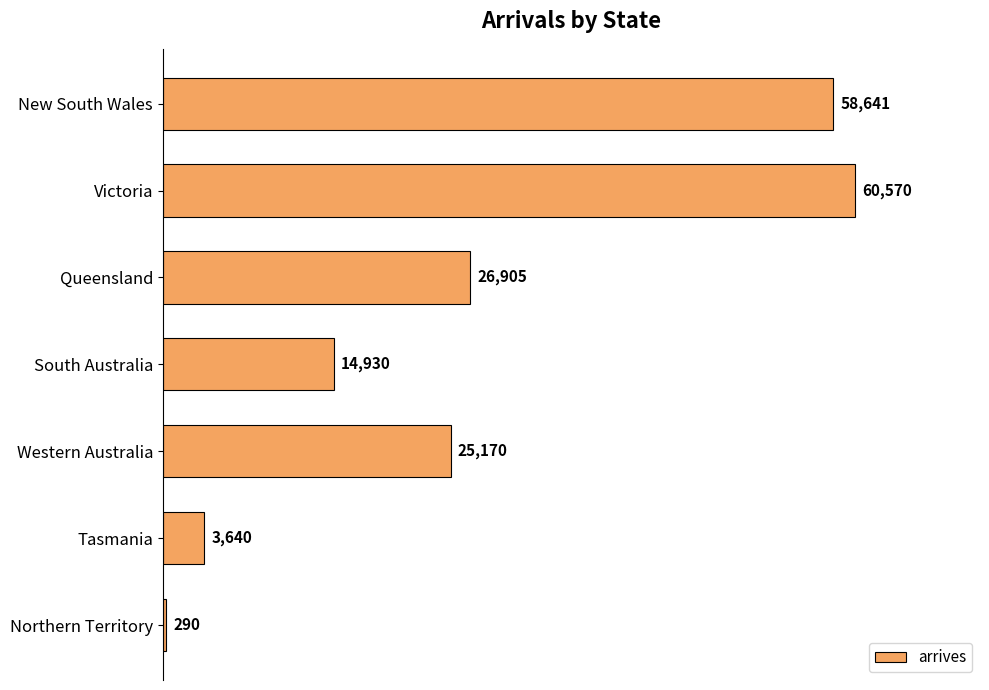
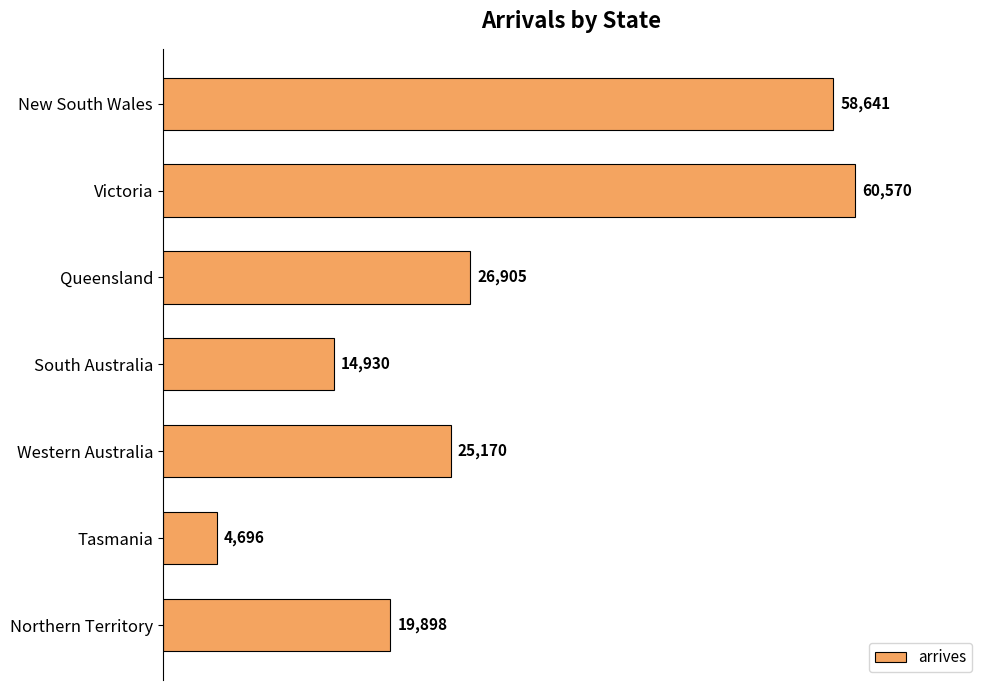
  {
    "New South Wales": "58,641",
    "Victoria": "60,570",
    "Queensland": "26,905",
    "South Australia": "14,930",
    "Western Australia": "25,170",
-   "Tasmania": "3,640",
-   "Northern Territory": "290"
+   "Tasmania": "4,696",
+   "Northern Territory": "19,898"
  }
